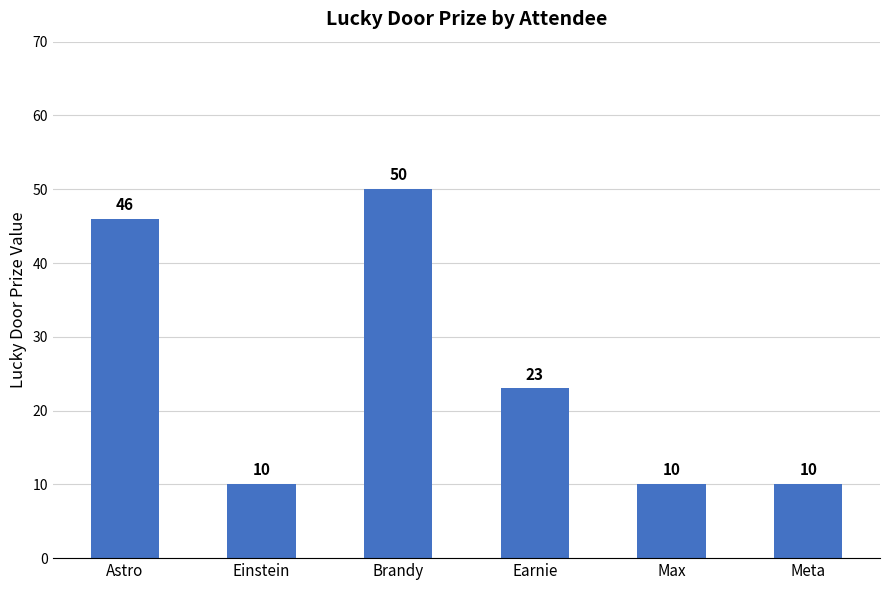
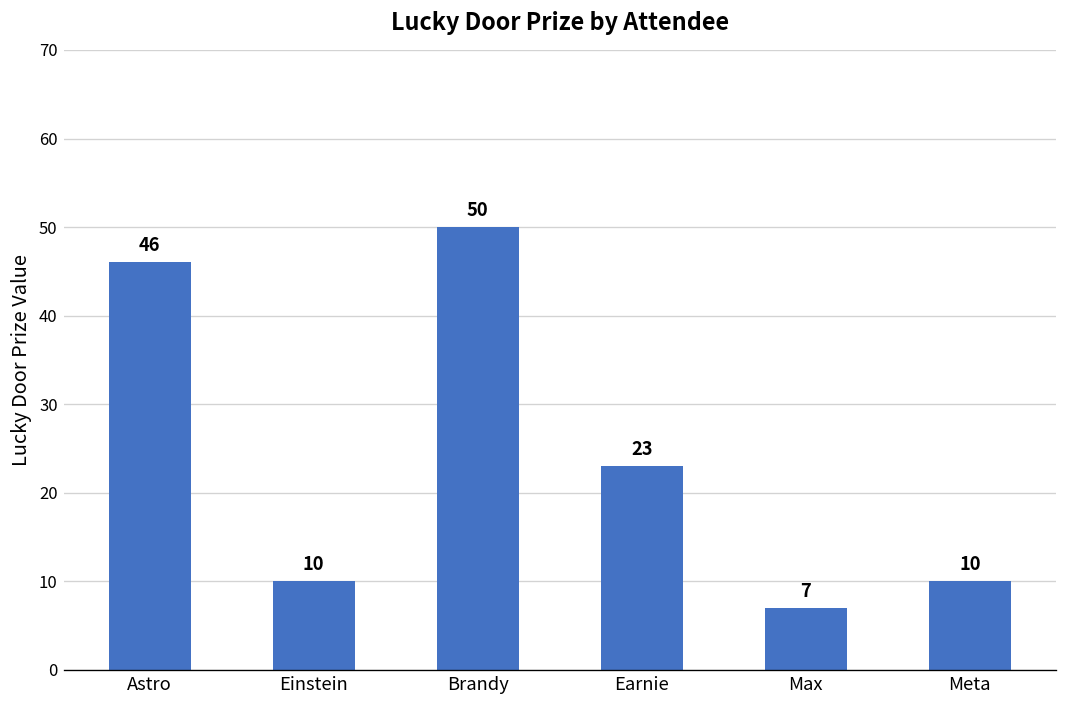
  {
    "Astro": 46,
    "Einstein": 10,
    "Brandy": 50,
    "Earnie": 23,
-   "Max": 10,
+   "Max": 7,
    "Meta": 10
  }
